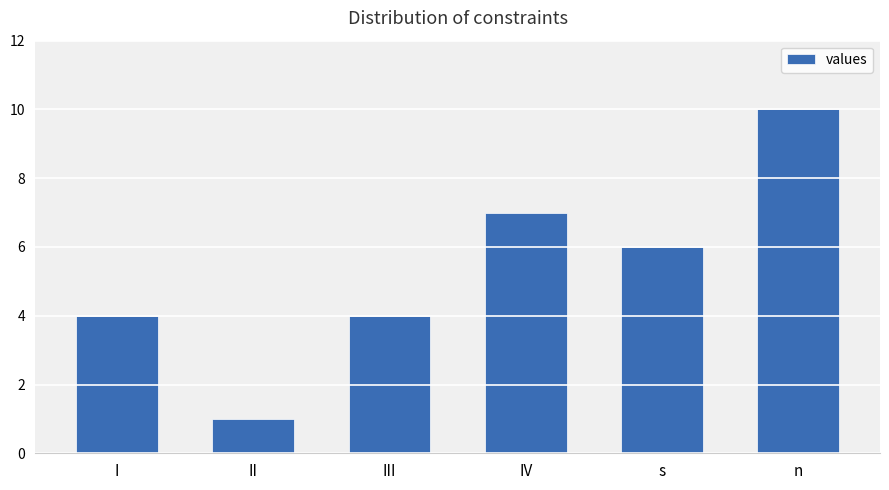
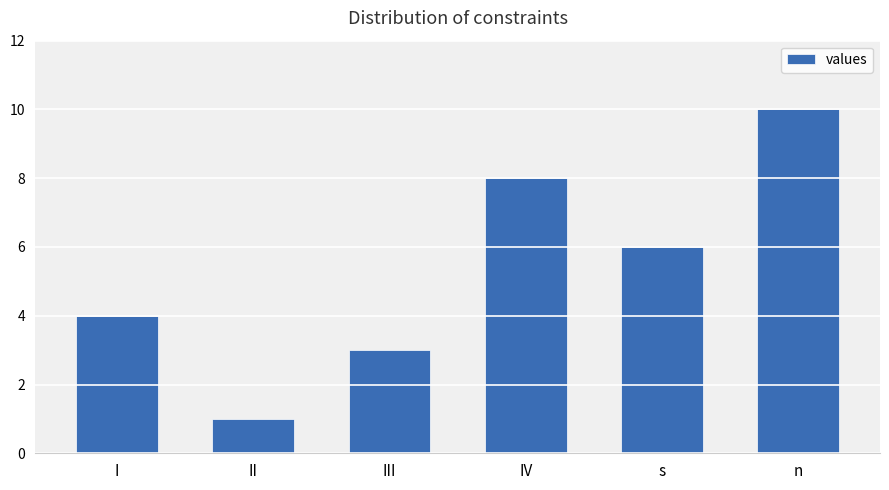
  {
    "I": 4,
    "II": 1,
-   "III": 4,
-   "IV": 7,
+   "III": 3,
+   "IV": 8,
    "s": 6,
    "n": 10
  }
